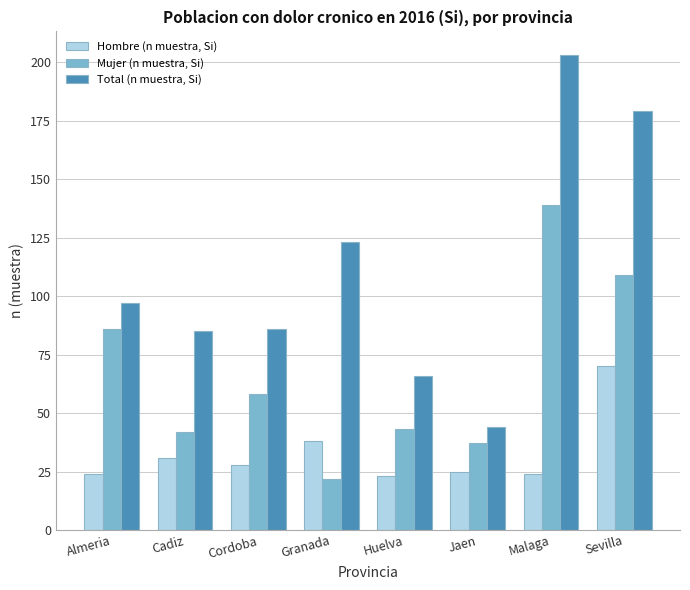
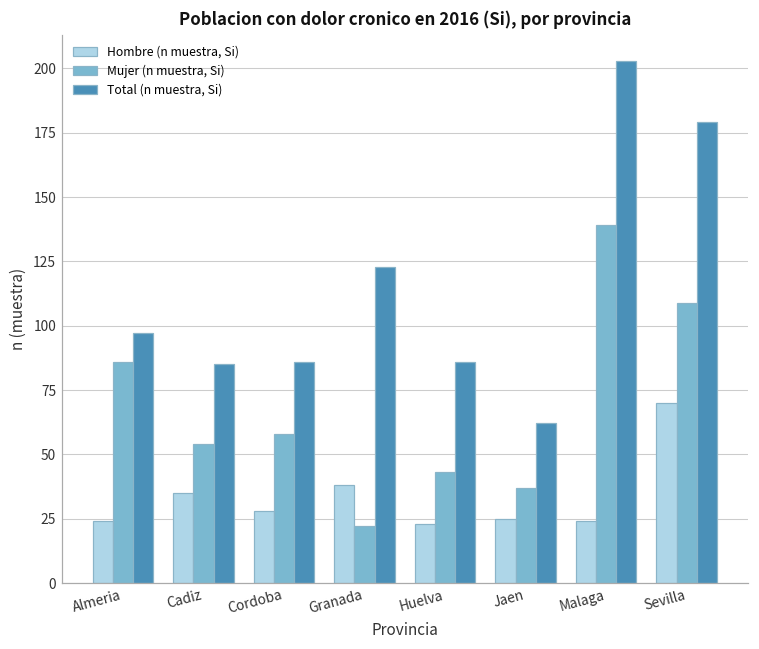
  {
    "Hombre (n muestra, Si)": {
      "Almeria": 24,
-     "Cadiz": 31,
+     "Cadiz": 35,
      "Cordoba": 28,
      "Granada": 38,
      "Huelva": 23,
      "Jaen": 25,
      "Malaga": 24,
      "Sevilla": 70
    },
    "Mujer (n muestra, Si)": {
      "Almeria": 86,
-     "Cadiz": 42,
+     "Cadiz": 54,
      "Cordoba": 58,
      "Granada": 22,
      "Huelva": 43,
      "Jaen": 37,
      "Malaga": 139,
      "Sevilla": 109
    },
    "Total (n muestra, Si)": {
      "Almeria": 97,
      "Cadiz": 85,
      "Cordoba": 86,
      "Granada": 123,
-     "Huelva": 66,
-     "Jaen": 44,
+     "Huelva": 86,
+     "Jaen": 62,
      "Malaga": 203,
      "Sevilla": 179
    }
  }
